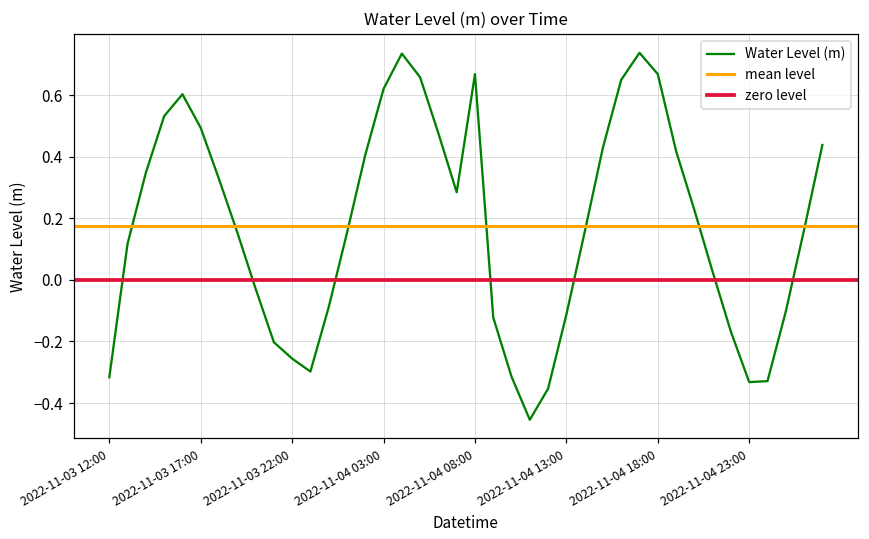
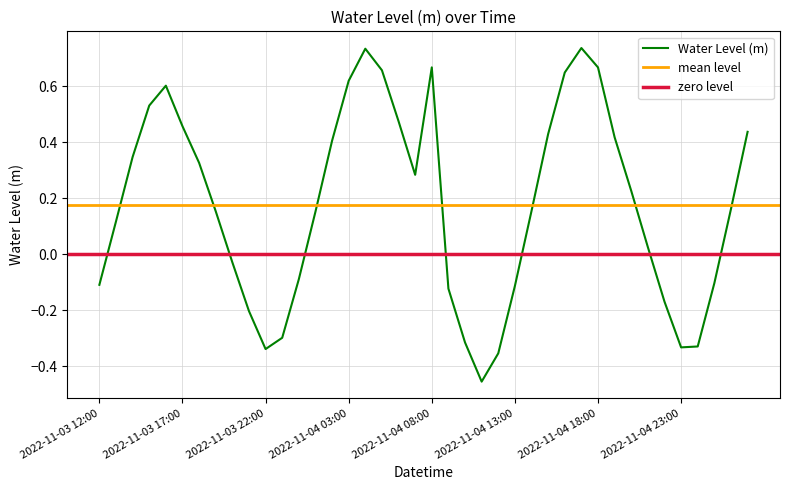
  {
-   "2022-11-03 12:00": -0.32,
-   "2022-11-03 17:00": 0.49,
-   "2022-11-03 22:00": -0.26,
+   "2022-11-03 12:00": -0.11,
+   "2022-11-03 17:00": 0.46,
+   "2022-11-03 22:00": -0.34,
    "2022-11-04 03:00": 0.62,
    "2022-11-04 08:00": 0.67,
    "2022-11-04 13:00": -0.11,
    "2022-11-04 18:00": 0.67,
    "2022-11-04 23:00": -0.33
  }
